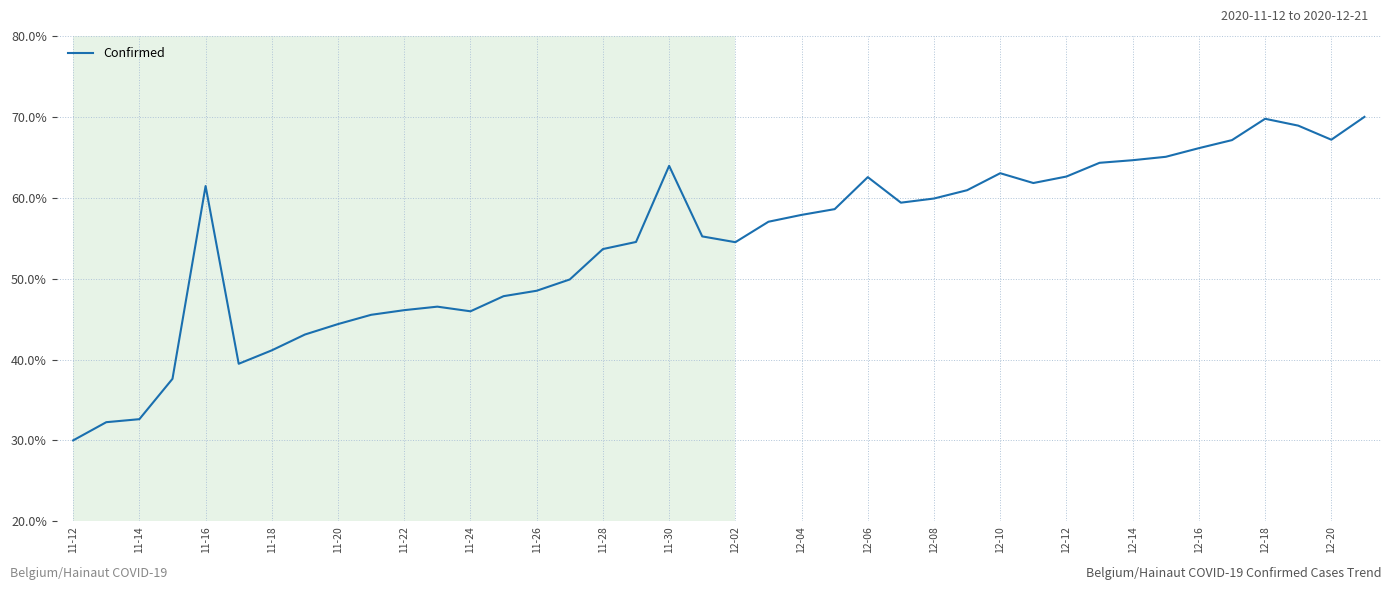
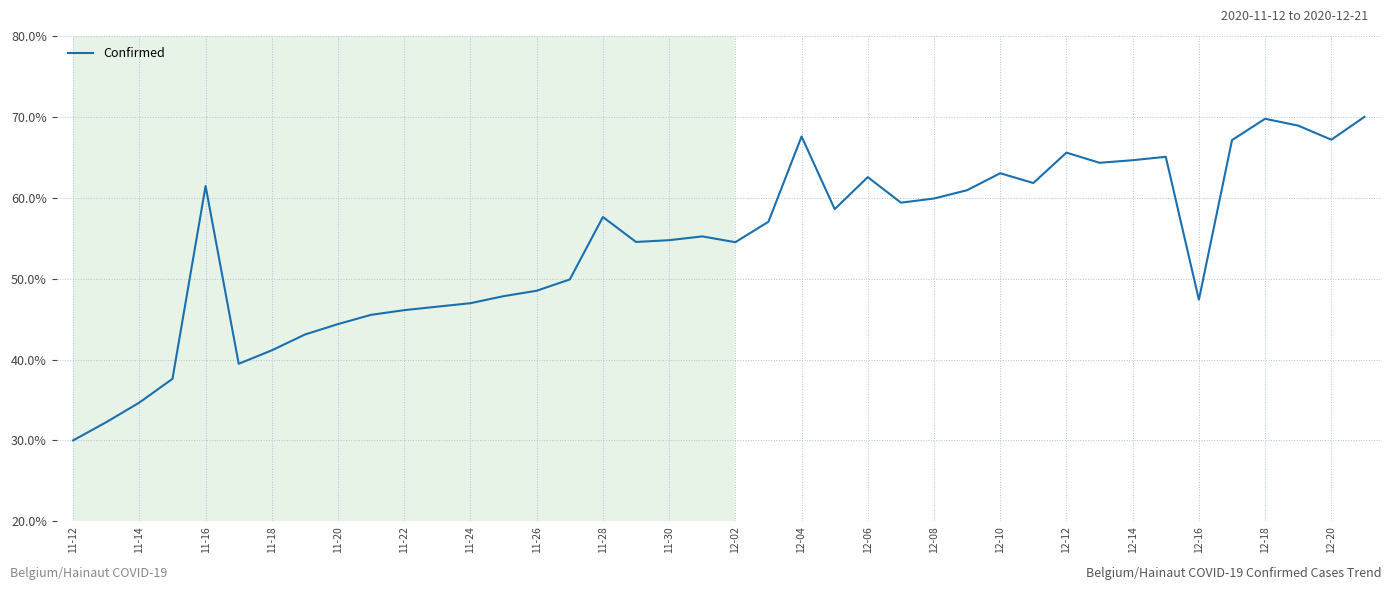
  {
    "11-12": "30%",
-   "11-14": "33%",
+   "11-14": "35%",
    "11-16": "61%",
    "11-18": "41%",
    "11-20": "44%",
    "11-22": "46%",
-   "11-24": "46%",
+   "11-24": "47%",
    "11-26": "49%",
-   "11-28": "54%",
-   "11-30": "64%",
+   "11-28": "58%",
+   "11-30": "55%",
    "12-02": "55%",
-   "12-04": "58%",
+   "12-04": "68%",
    "12-06": "63%",
    "12-08": "60%",
    "12-10": "63%",
-   "12-12": "63%",
+   "12-12": "66%",
    "12-14": "65%",
-   "12-16": "66%",
+   "12-16": "47%",
    "12-18": "70%",
    "12-20": "67%"
  }
